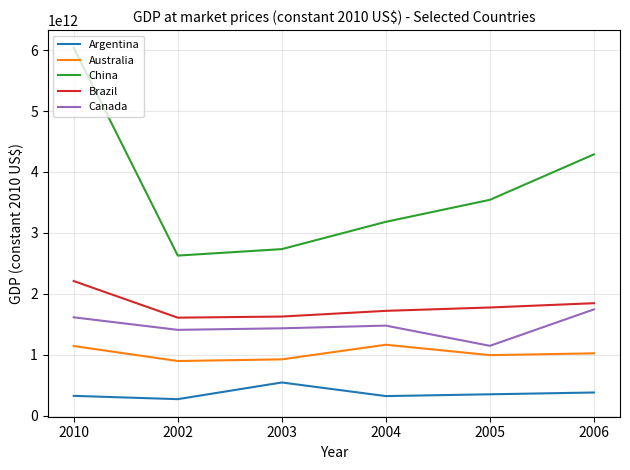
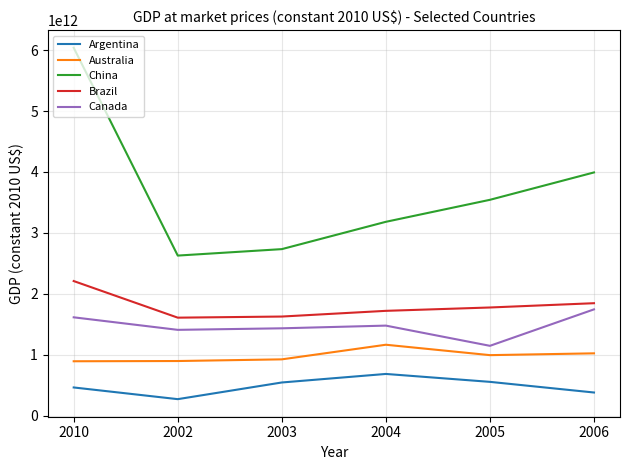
  {
    "Argentina": {
-     "2010": 300000000000,
+     "2010": 500000000000,
      "2002": 300000000000,
      "2003": 500000000000,
-     "2004": 300000000000,
-     "2005": 300000000000,
+     "2004": 700000000000,
+     "2005": 600000000000,
      "2006": 400000000000
    },
    "Australia": {
-     "2010": 1100000000000,
+     "2010": 900000000000,
      "2002": 900000000000,
      "2003": 900000000000,
      "2004": 1200000000000,
      "2005": 1000000000000,
      "2006": 1000000000000
    },
    "China": {
      "2002": 2600000000000,
      "2003": 2700000000000,
      "2004": 3200000000000,
      "2005": 3500000000000,
-     "2006": 4300000000000
+     "2006": 4000000000000
    },
    "Brazil": {
      "2010": 2200000000000,
      "2002": 1600000000000,
      "2003": 1600000000000,
      "2004": 1700000000000,
      "2005": 1800000000000,
      "2006": 1800000000000
    },
    "Canada": {
      "2010": 1600000000000,
      "2002": 1400000000000,
      "2003": 1400000000000,
      "2004": 1500000000000,
      "2005": 1100000000000,
      "2006": 1700000000000
    }
  }
